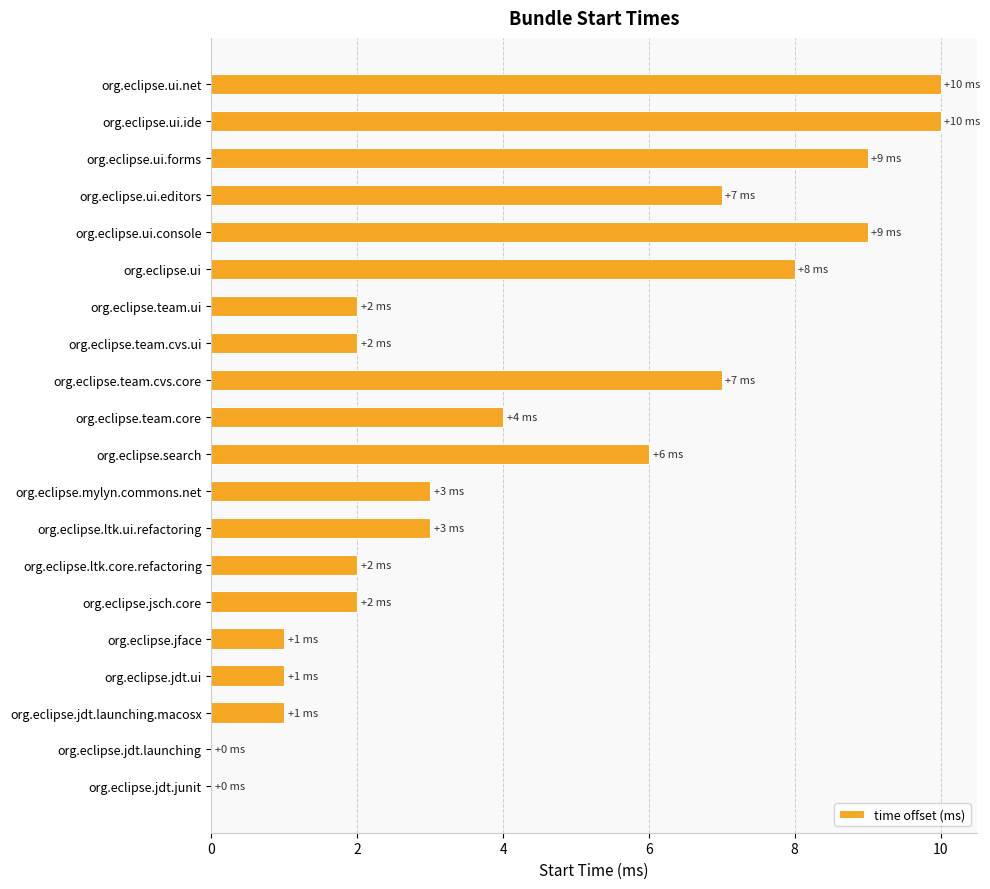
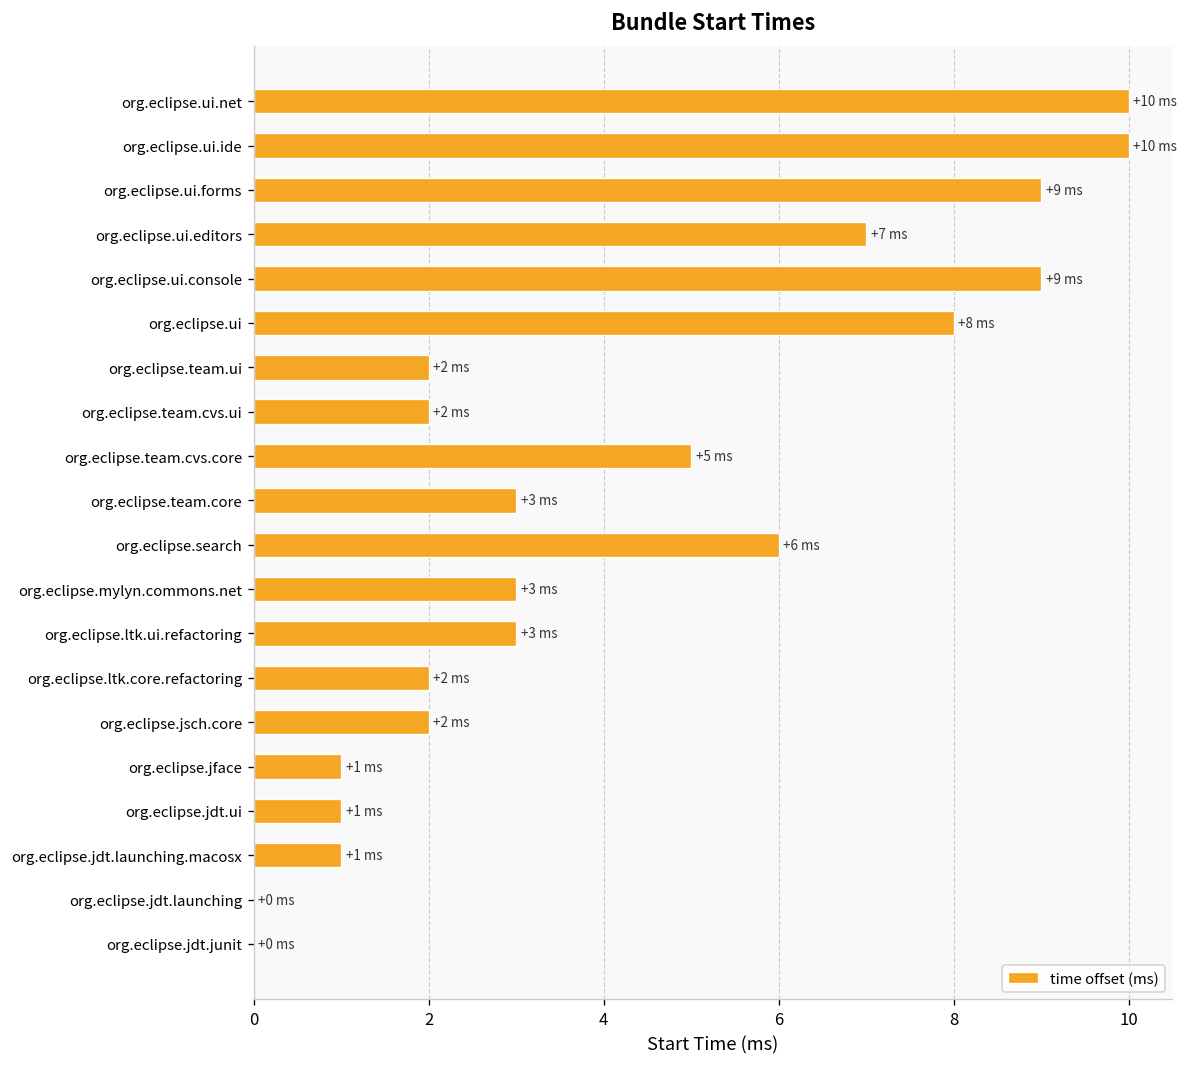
  {
    "org.eclipse.ui.net": "+10",
    "org.eclipse.ui.ide": "+10",
    "org.eclipse.ui.forms": "+9",
    "org.eclipse.ui.editors": "+7",
    "org.eclipse.ui.console": "+9",
    "org.eclipse.ui": "+8",
    "org.eclipse.team.ui": "+2",
    "org.eclipse.team.cvs.ui": "+2",
-   "org.eclipse.team.cvs.core": "+7",
-   "org.eclipse.team.core": "+4",
+   "org.eclipse.team.cvs.core": "+5",
+   "org.eclipse.team.core": "+3",
    "org.eclipse.search": "+6",
    "org.eclipse.mylyn.commons.net": "+3",
    "org.eclipse.ltk.ui.refactoring": "+3",
    "org.eclipse.ltk.core.refactoring": "+2",
    "org.eclipse.jsch.core": "+2",
    "org.eclipse.jface": "+1",
    "org.eclipse.jdt.ui": "+1",
    "org.eclipse.jdt.launching.macosx": "+1",
    "org.eclipse.jdt.launching": "+0",
    "org.eclipse.jdt.junit": "+0"
  }
